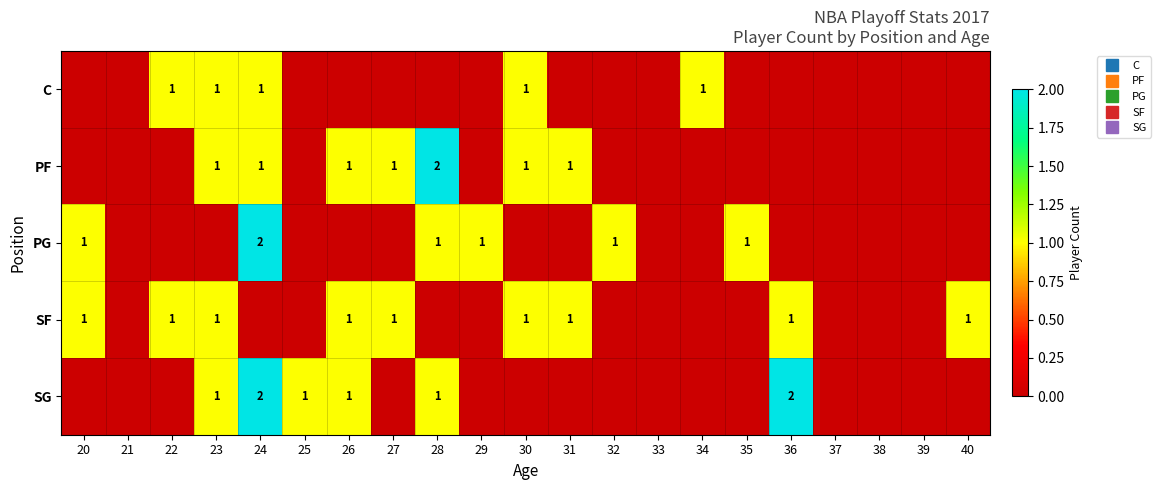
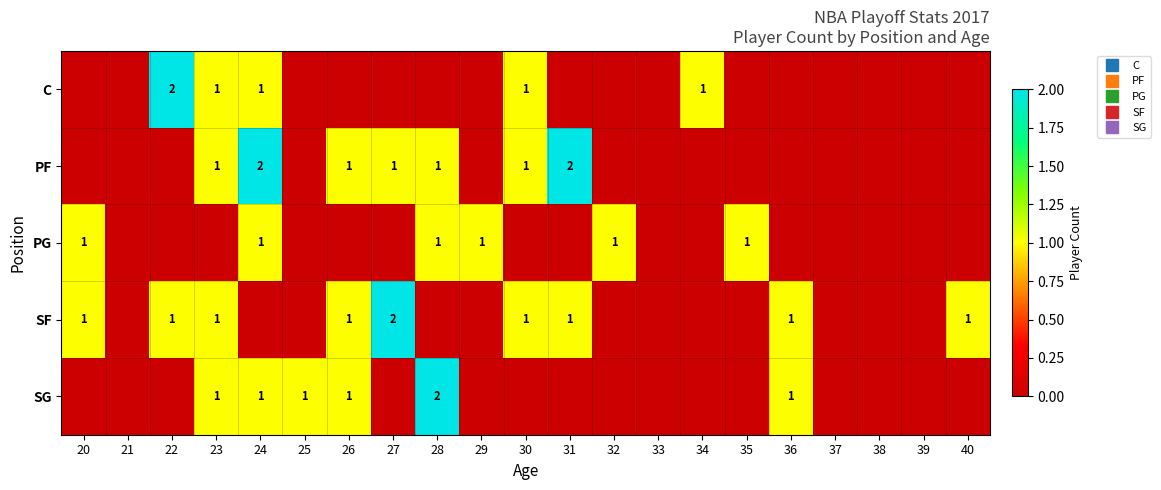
  {
    "C": {
-     "22": 1,
+     "22": 2,
      "23": 1,
      "24": 1,
      "30": 1,
      "34": 1
    },
    "PF": {
      "23": 1,
-     "24": 1,
+     "24": 2,
      "26": 1,
      "27": 1,
-     "28": 2,
+     "28": 1,
      "30": 1,
-     "31": 1
+     "31": 2
    },
    "PG": {
      "20": 1,
-     "24": 2,
+     "24": 1,
      "28": 1,
      "29": 1,
      "32": 1,
      "35": 1
    },
    "SF": {
      "20": 1,
      "22": 1,
      "23": 1,
      "26": 1,
-     "27": 1,
+     "27": 2,
      "30": 1,
      "31": 1,
      "36": 1,
      "40": 1
    },
    "SG": {
      "23": 1,
-     "24": 2,
+     "24": 1,
      "25": 1,
      "26": 1,
-     "28": 1,
-     "36": 2
+     "28": 2,
+     "36": 1
    }
  }
